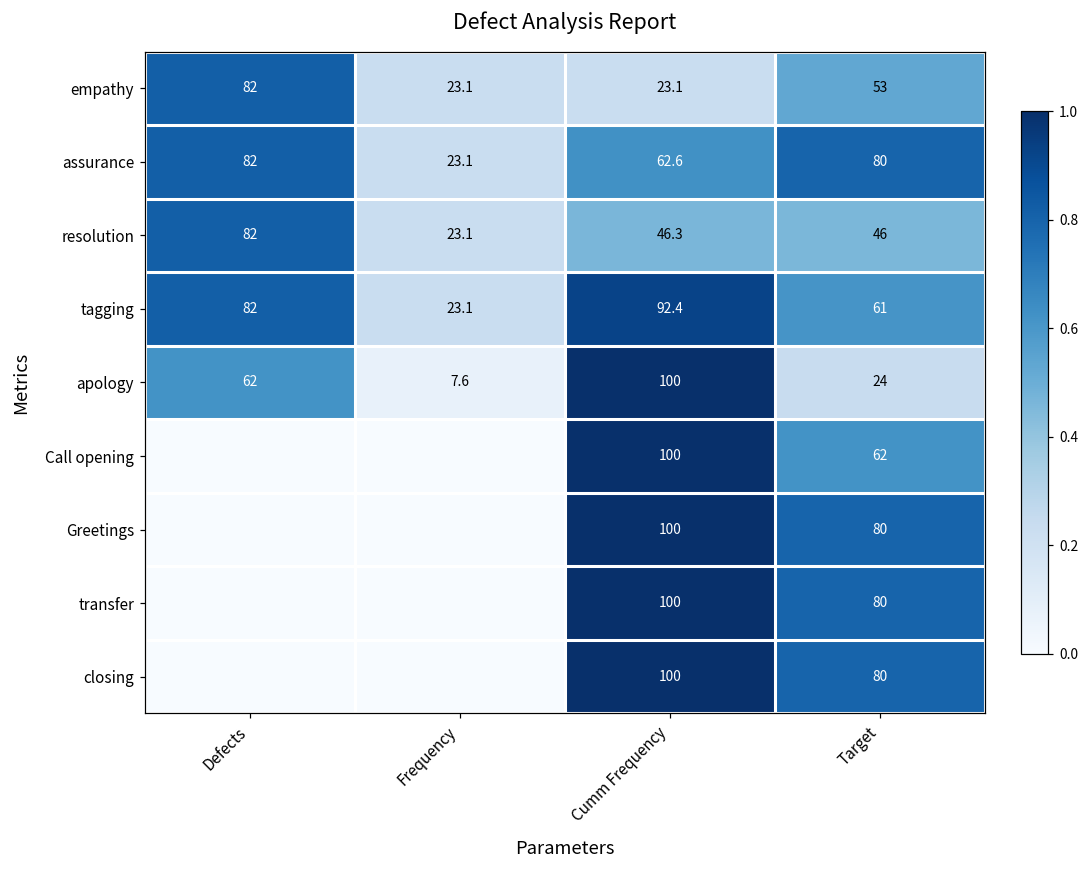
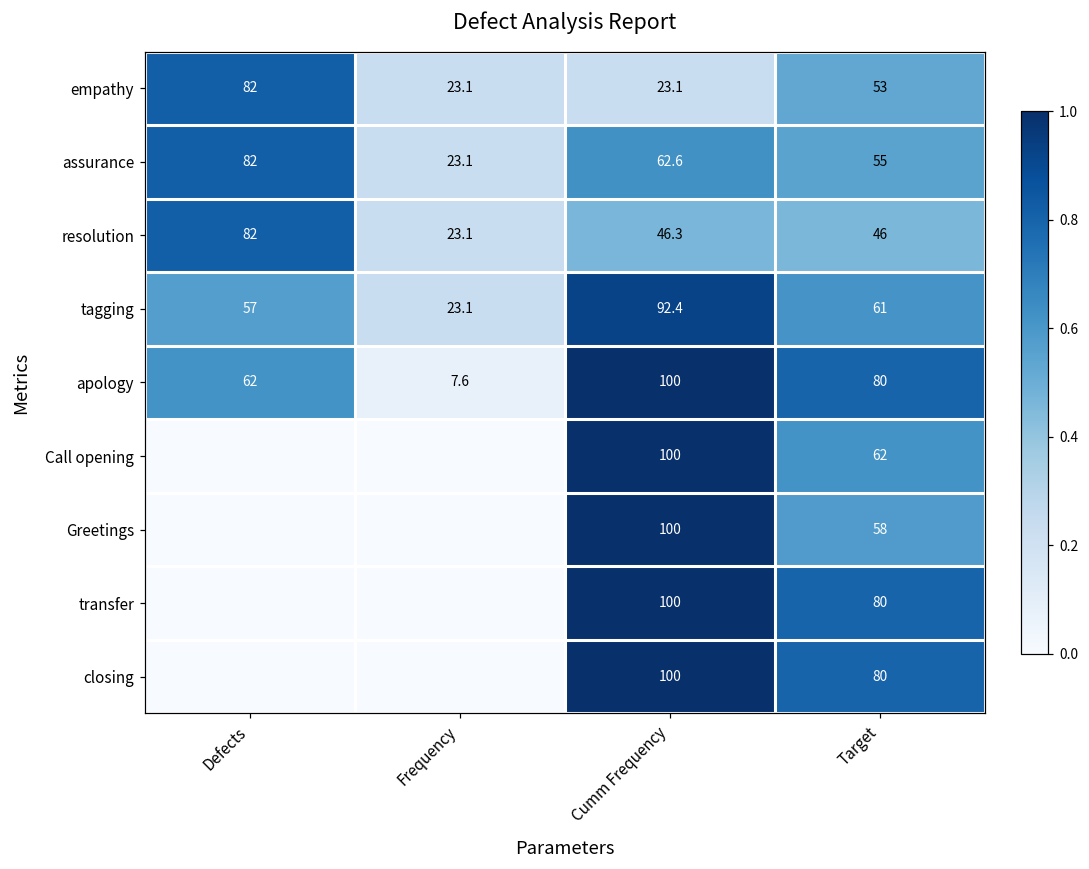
  {
    "empathy": {
      "Defects": 82,
      "Frequency": 23.1,
      "Cumm Frequency": 23.1,
      "Target": 53
    },
    "assurance": {
      "Defects": 82,
      "Frequency": 23.1,
      "Cumm Frequency": 62.6,
-     "Target": 80
+     "Target": 55
    },
    "resolution": {
      "Defects": 82,
      "Frequency": 23.1,
      "Cumm Frequency": 46.3,
      "Target": 46
    },
    "tagging": {
-     "Defects": 82,
+     "Defects": 57,
      "Frequency": 23.1,
      "Cumm Frequency": 92.4,
      "Target": 61
    },
    "apology": {
      "Defects": 62,
      "Frequency": 7.6,
      "Cumm Frequency": 100,
-     "Target": 24
+     "Target": 80
    },
    "Call opening": {
      "Cumm Frequency": 100,
      "Target": 62
    },
    "Greetings": {
      "Cumm Frequency": 100,
-     "Target": 80
+     "Target": 58
    },
    "transfer": {
      "Cumm Frequency": 100,
      "Target": 80
    },
    "closing": {
      "Cumm Frequency": 100,
      "Target": 80
    }
  }
